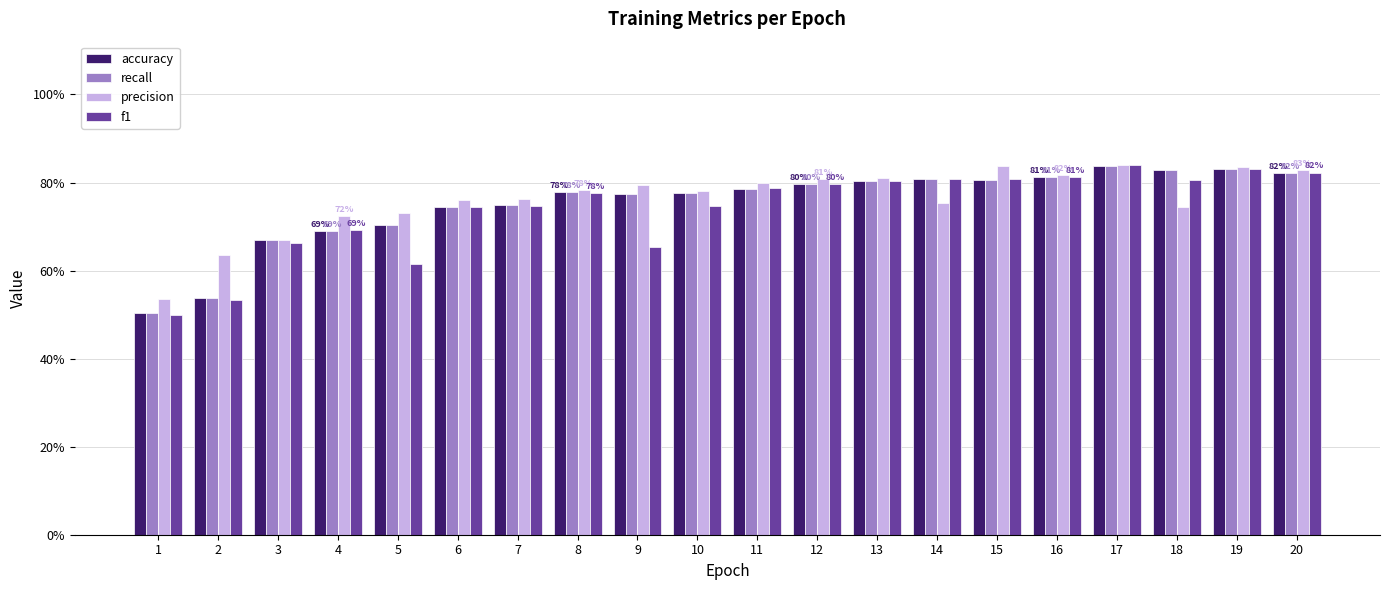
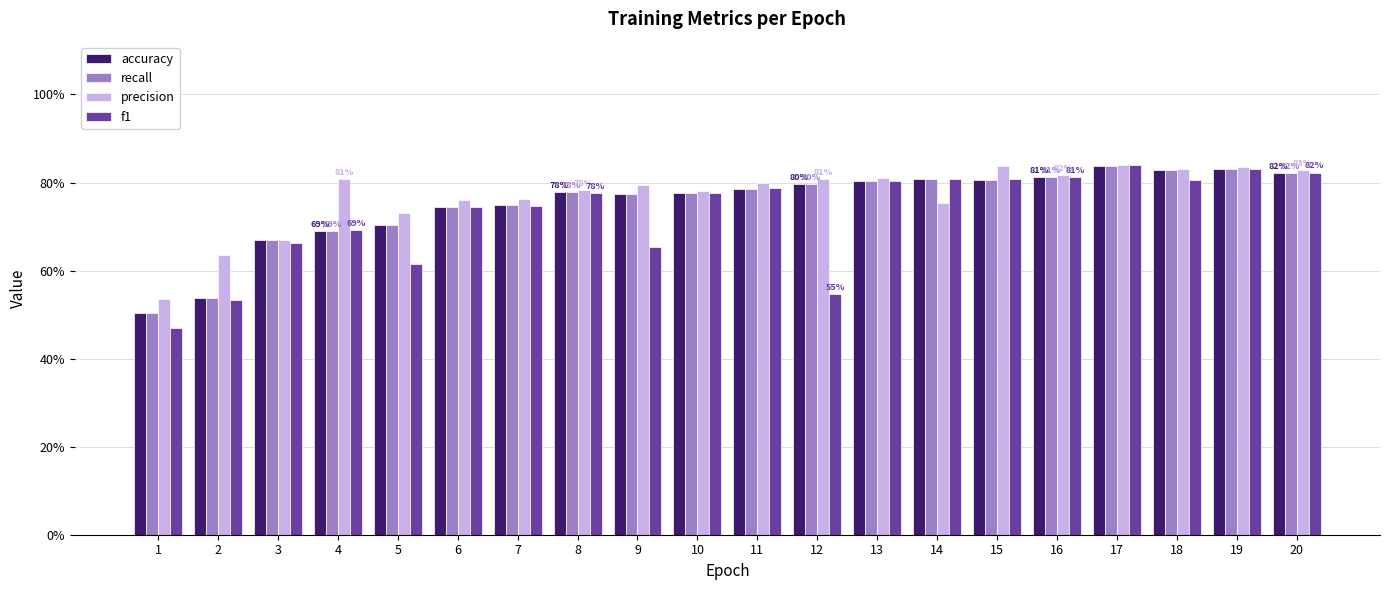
  {
    "accuracy": {
      "1": "50%",
      "2": "54%",
      "3": "67%",
      "5": "70%",
      "6": "74%",
      "7": "75%",
      "9": "77%",
      "10": "78%",
      "11": "78%",
      "13": "80%",
      "14": "81%",
      "15": "81%",
      "17": "84%",
      "18": "83%",
      "19": "83%"
    },
    "recall": {
      "1": "50%",
      "2": "54%",
      "3": "67%",
      "5": "70%",
      "6": "74%",
      "7": "75%",
      "9": "77%",
      "10": "78%",
      "11": "78%",
      "13": "80%",
      "14": "81%",
      "15": "81%",
      "17": "84%",
      "18": "83%",
      "19": "83%"
    },
    "precision": {
-     "4": "72%",
+     "4": "81%",
      "12": "81%",
-     "18": "75%"
+     "18": "83%"
    },
    "f1": {
-     "1": "50%",
+     "1": "47%",
      "4": "69%",
-     "10": "75%",
-     "12": "80%"
+     "10": "78%",
+     "12": "55%"
    }
  }
